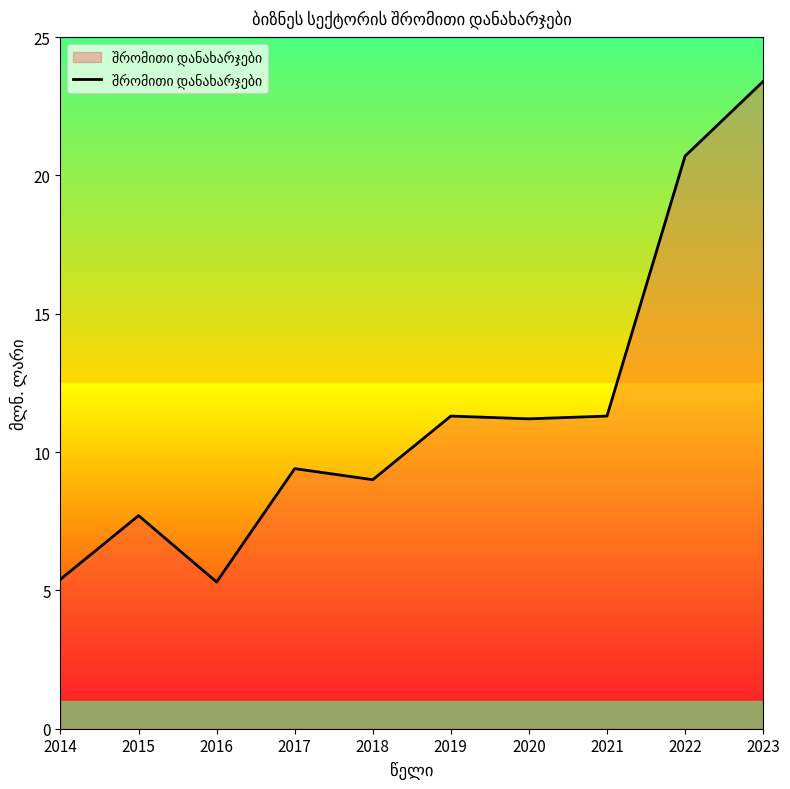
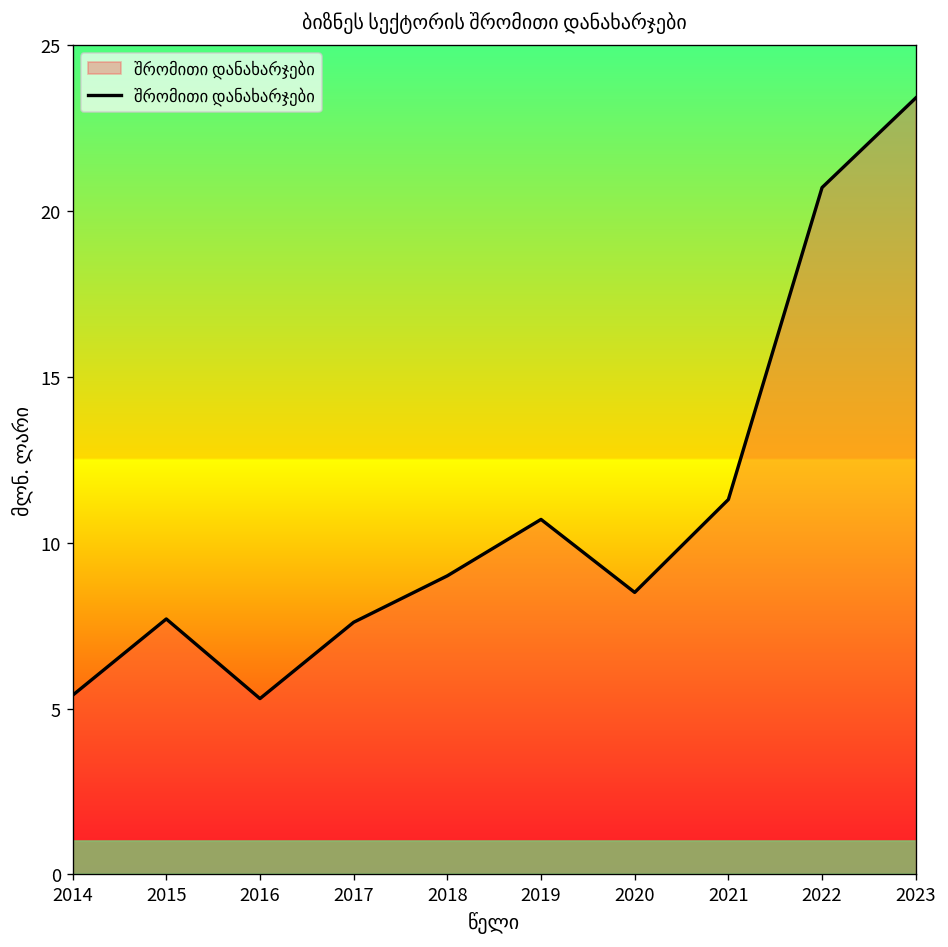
  {
    "2014": 5.4,
    "2015": 7.7,
    "2016": 5.3,
-   "2017": 9.4,
+   "2017": 7.6,
    "2018": 9.0,
-   "2019": 11.3,
-   "2020": 11.2,
+   "2019": 10.7,
+   "2020": 8.5,
    "2021": 11.3,
    "2022": 20.7,
    "2023": 23.4
  }
